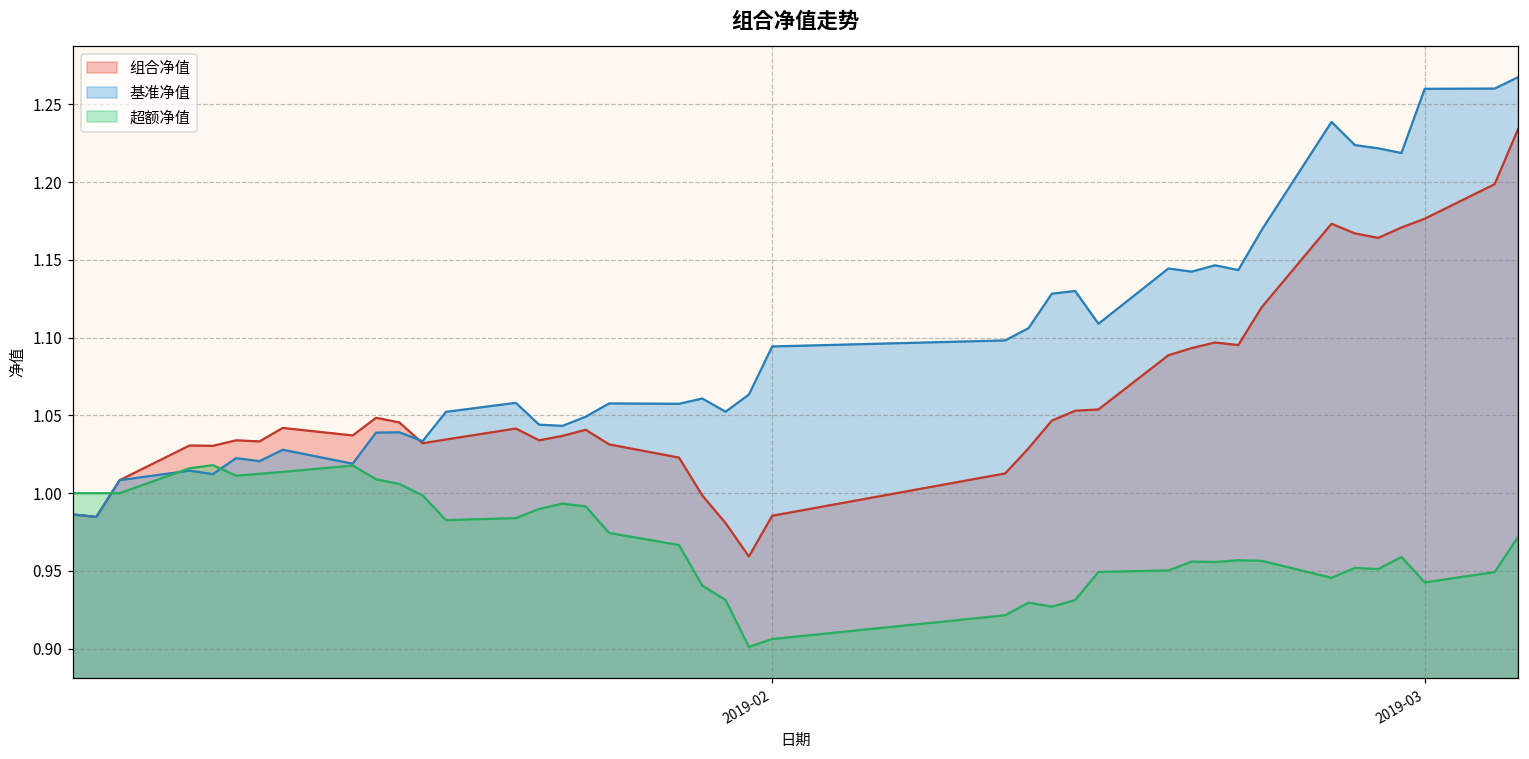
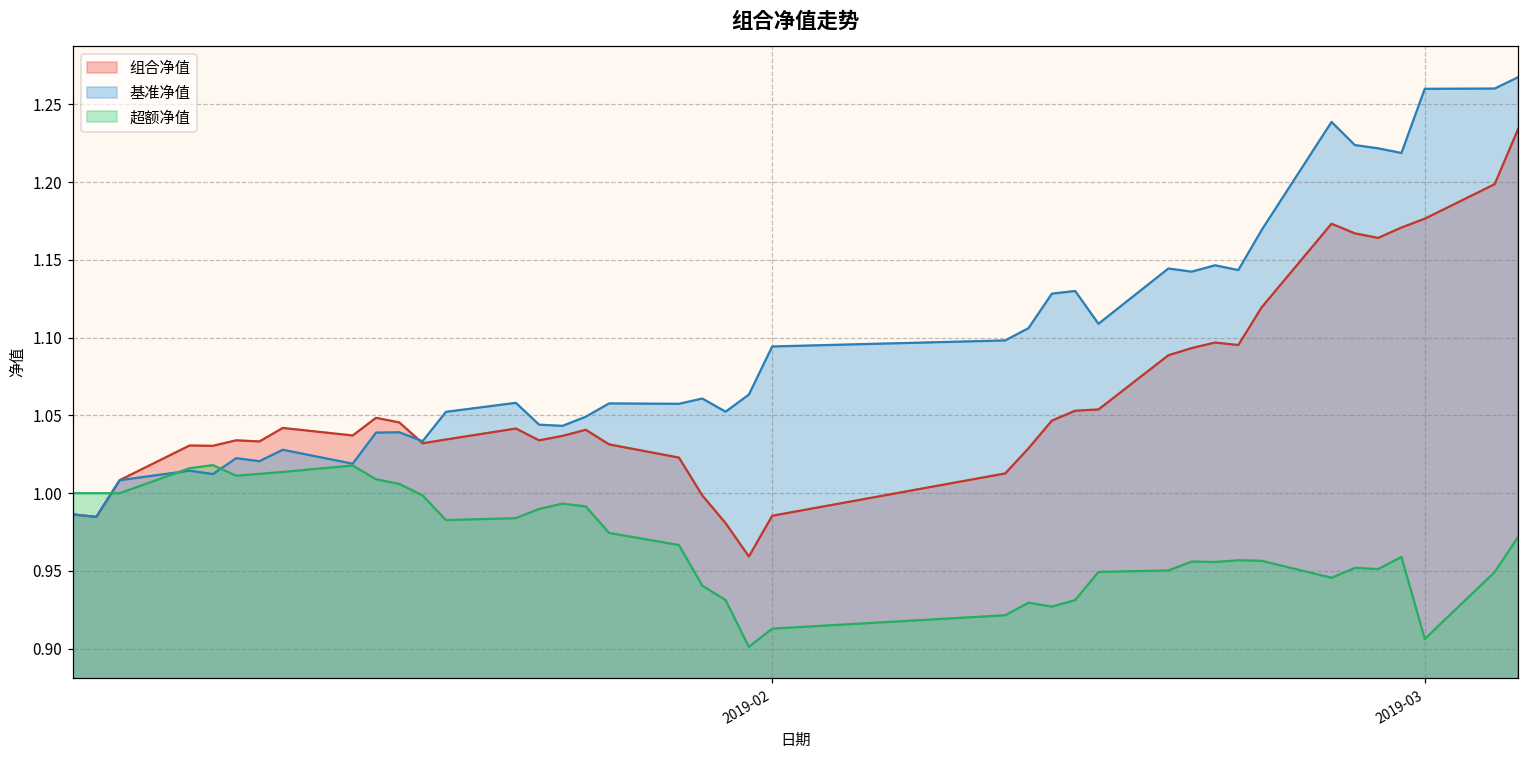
  {
    "组合净值": {
      "2019-02": 0.986,
      "2019-03": 1.177
    },
    "基准净值": {
      "2019-02": 1.094,
      "2019-03": 1.260
    },
    "超额净值": {
-     "2019-02": 0.906,
-     "2019-03": 0.943
+     "2019-02": 0.913,
+     "2019-03": 0.906
    }
  }
